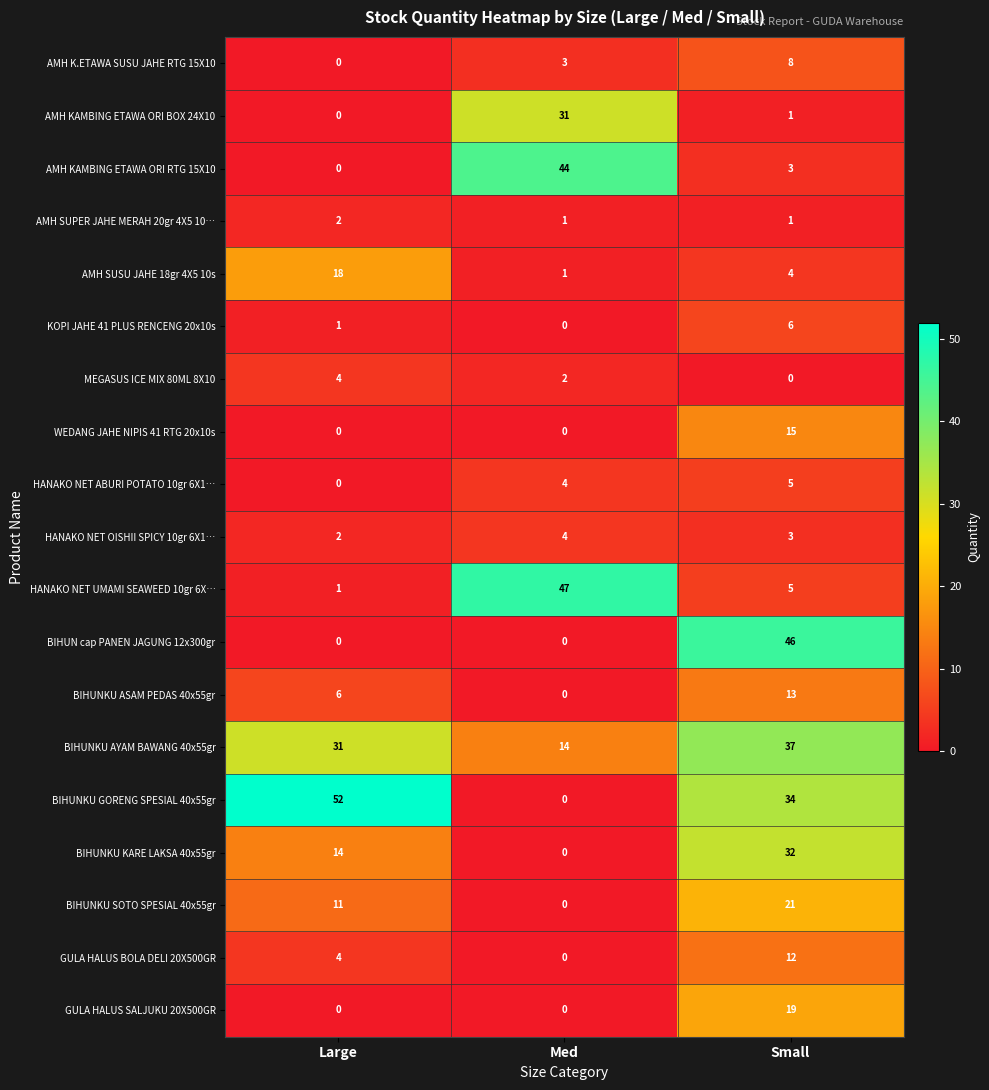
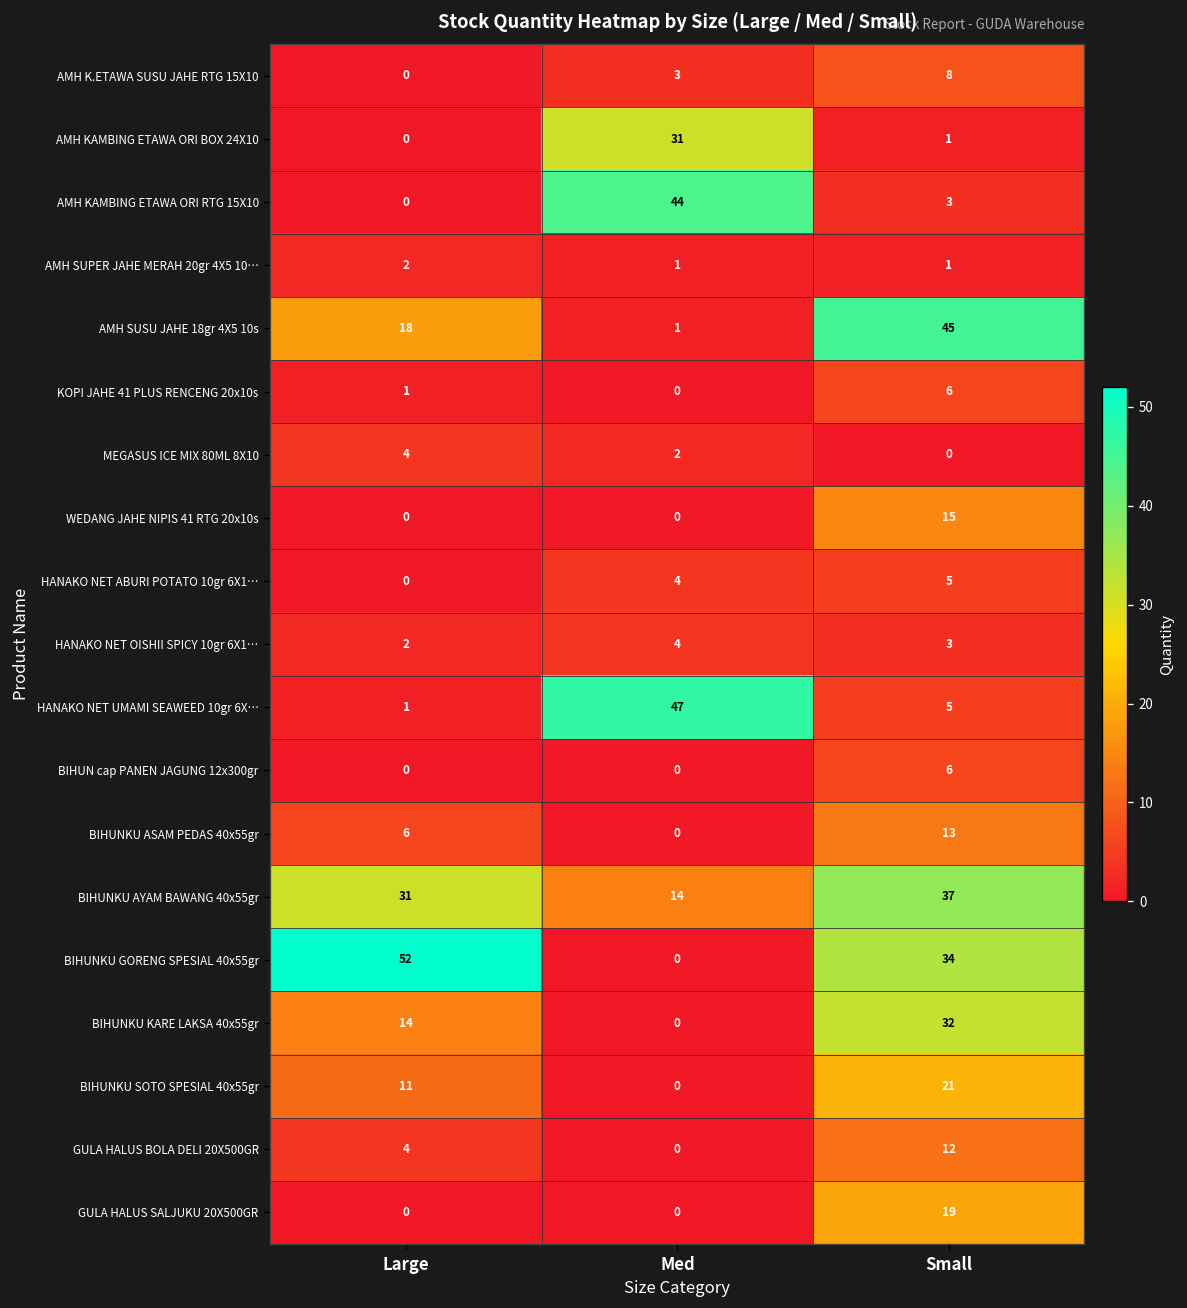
  {
    "AMH K.ETAWA SUSU JAHE RTG 15X10": {
      "Large": 0,
      "Med": 3,
      "Small": 8
    },
    "AMH KAMBING ETAWA ORI BOX 24X10": {
      "Large": 0,
      "Med": 31,
      "Small": 1
    },
    "AMH KAMBING ETAWA ORI RTG 15X10": {
      "Large": 0,
      "Med": 44,
      "Small": 3
    },
    "AMH SUPER JAHE MERAH 20gr 4X5 10…": {
      "Large": 2,
      "Med": 1,
      "Small": 1
    },
    "AMH SUSU JAHE 18gr 4X5 10s": {
      "Large": 18,
      "Med": 1,
-     "Small": 4
+     "Small": 45
    },
    "KOPI JAHE 41 PLUS RENCENG 20x10s": {
      "Large": 1,
      "Med": 0,
      "Small": 6
    },
    "MEGASUS ICE MIX 80ML 8X10": {
      "Large": 4,
      "Med": 2,
      "Small": 0
    },
    "WEDANG JAHE NIPIS 41 RTG 20x10s": {
      "Large": 0,
      "Med": 0,
      "Small": 15
    },
    "HANAKO NET ABURI POTATO 10gr 6X1…": {
      "Large": 0,
      "Med": 4,
      "Small": 5
    },
    "HANAKO NET OISHII SPICY 10gr 6X1…": {
      "Large": 2,
      "Med": 4,
      "Small": 3
    },
    "HANAKO NET UMAMI SEAWEED 10gr 6X…": {
      "Large": 1,
      "Med": 47,
      "Small": 5
    },
    "BIHUN cap PANEN JAGUNG 12x300gr": {
      "Large": 0,
      "Med": 0,
-     "Small": 46
+     "Small": 6
    },
    "BIHUNKU ASAM PEDAS 40x55gr": {
      "Large": 6,
      "Med": 0,
      "Small": 13
    },
    "BIHUNKU AYAM BAWANG 40x55gr": {
      "Large": 31,
      "Med": 14,
      "Small": 37
    },
    "BIHUNKU GORENG SPESIAL 40x55gr": {
      "Large": 52,
      "Med": 0,
      "Small": 34
    },
    "BIHUNKU KARE LAKSA 40x55gr": {
      "Large": 14,
      "Med": 0,
      "Small": 32
    },
    "BIHUNKU SOTO SPESIAL 40x55gr": {
      "Large": 11,
      "Med": 0,
      "Small": 21
    },
    "GULA HALUS BOLA DELI 20X500GR": {
      "Large": 4,
      "Med": 0,
      "Small": 12
    },
    "GULA HALUS SALJUKU 20X500GR": {
      "Large": 0,
      "Med": 0,
      "Small": 19
    }
  }
